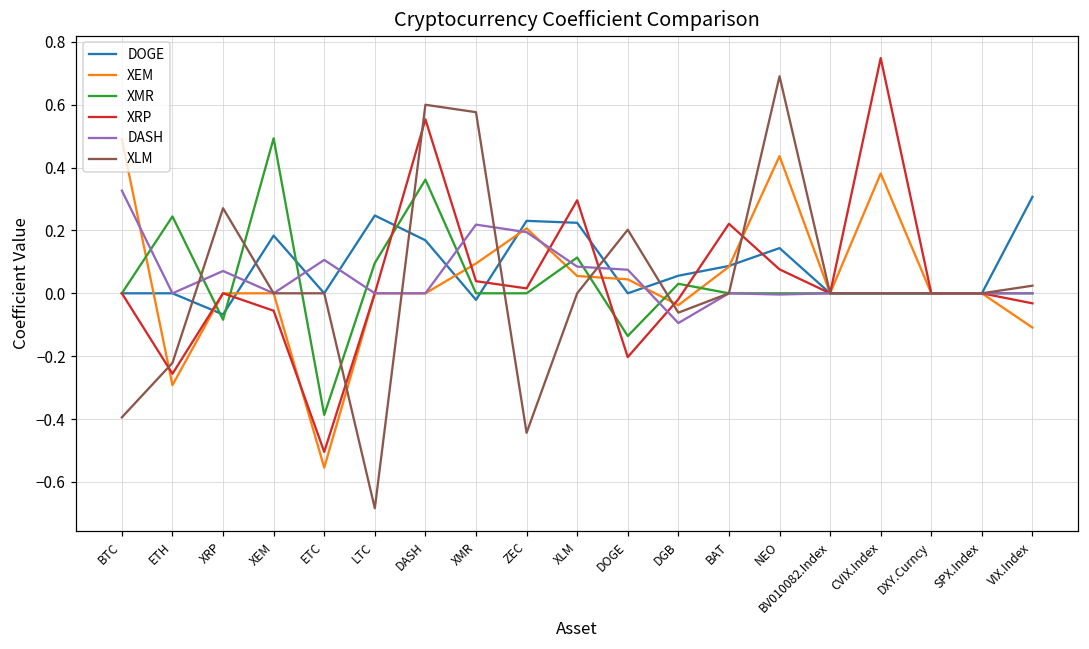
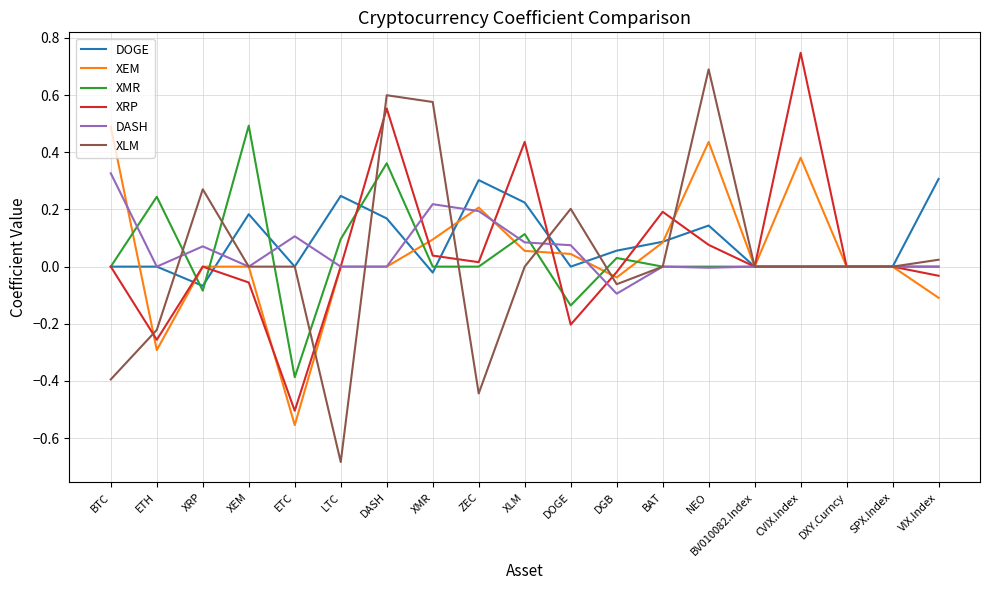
  {
    "DOGE": {
      "XRP": -0.07,
      "XEM": 0.18,
      "LTC": 0.25,
      "DASH": 0.17,
      "XMR": -0.02,
-     "ZEC": 0.23,
+     "ZEC": 0.30,
      "XLM": 0.22,
      "DOGE": 0.00,
      "DGB": 0.06,
      "NEO": 0.14,
      "VIX.Index": 0.31
    },
    "XEM": {
      "ETH": -0.29,
      "ETC": -0.55,
      "XMR": 0.09,
      "ZEC": 0.21,
      "XLM": 0.06,
      "DOGE": 0.04,
      "DGB": -0.04,
      "NEO": 0.44,
      "CVIX.Index": 0.38,
      "VIX.Index": -0.11
    },
    "XMR": {
      "ETH": 0.24,
      "XRP": -0.08,
      "XEM": 0.49,
      "ETC": -0.39,
      "LTC": 0.10,
      "DASH": 0.36,
      "XMR": 0.00,
      "ZEC": 0.00,
      "XLM": 0.11,
      "DOGE": -0.14,
      "DGB": 0.03
    },
    "XRP": {
      "ETH": -0.26,
      "XEM": -0.06,
      "ETC": -0.50,
      "DASH": 0.55,
      "XMR": 0.04,
      "ZEC": 0.02,
-     "XLM": 0.30,
+     "XLM": 0.44,
      "DOGE": -0.20,
      "DGB": -0.02,
-     "BAT": 0.22,
+     "BAT": 0.19,
      "NEO": 0.08,
      "CVIX.Index": 0.75,
      "VIX.Index": -0.03
    },
    "DASH": {
      "BTC": 0.33,
      "XRP": 0.07,
      "ETC": 0.11,
      "XMR": 0.22,
      "ZEC": 0.19,
      "XLM": 0.08,
      "DOGE": 0.07,
      "DGB": -0.09
    },
    "XLM": {
      "BTC": -0.39,
      "ETH": -0.22,
      "XRP": 0.27,
      "LTC": -0.68,
      "DASH": 0.60,
      "XMR": 0.58,
      "ZEC": -0.44,
      "XLM": 0.00,
      "DOGE": 0.20,
      "DGB": -0.06,
      "NEO": 0.69,
      "VIX.Index": 0.02
    }
  }
